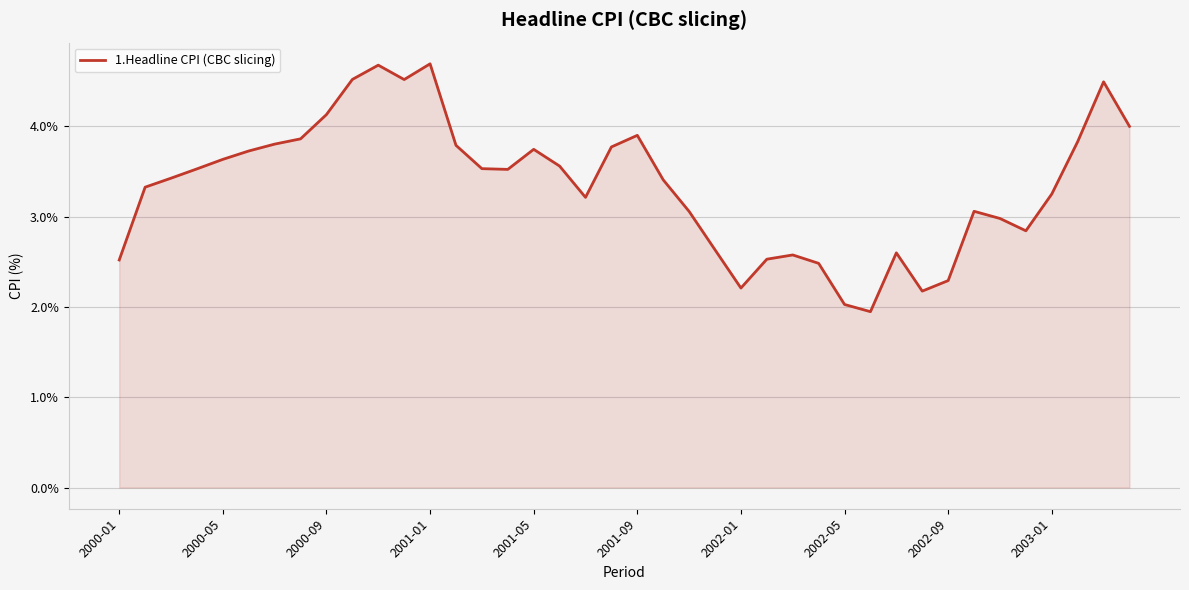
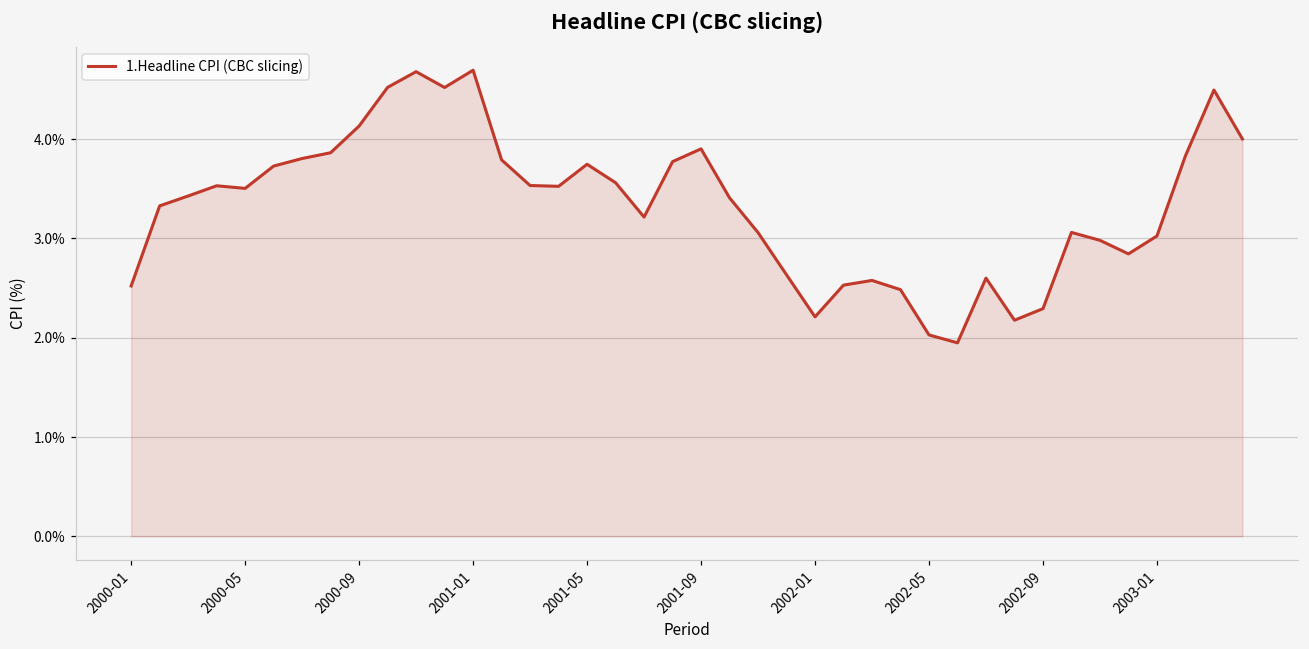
  {
    "2000-01": "2.5%",
-   "2000-05": "3.6%",
+   "2000-05": "3.5%",
    "2000-09": "4.1%",
    "2001-01": "4.7%",
    "2001-05": "3.7%",
    "2001-09": "3.9%",
    "2002-01": "2.2%",
    "2002-05": "2.0%",
    "2002-09": "2.3%",
-   "2003-01": "3.3%"
+   "2003-01": "3.0%"
  }
